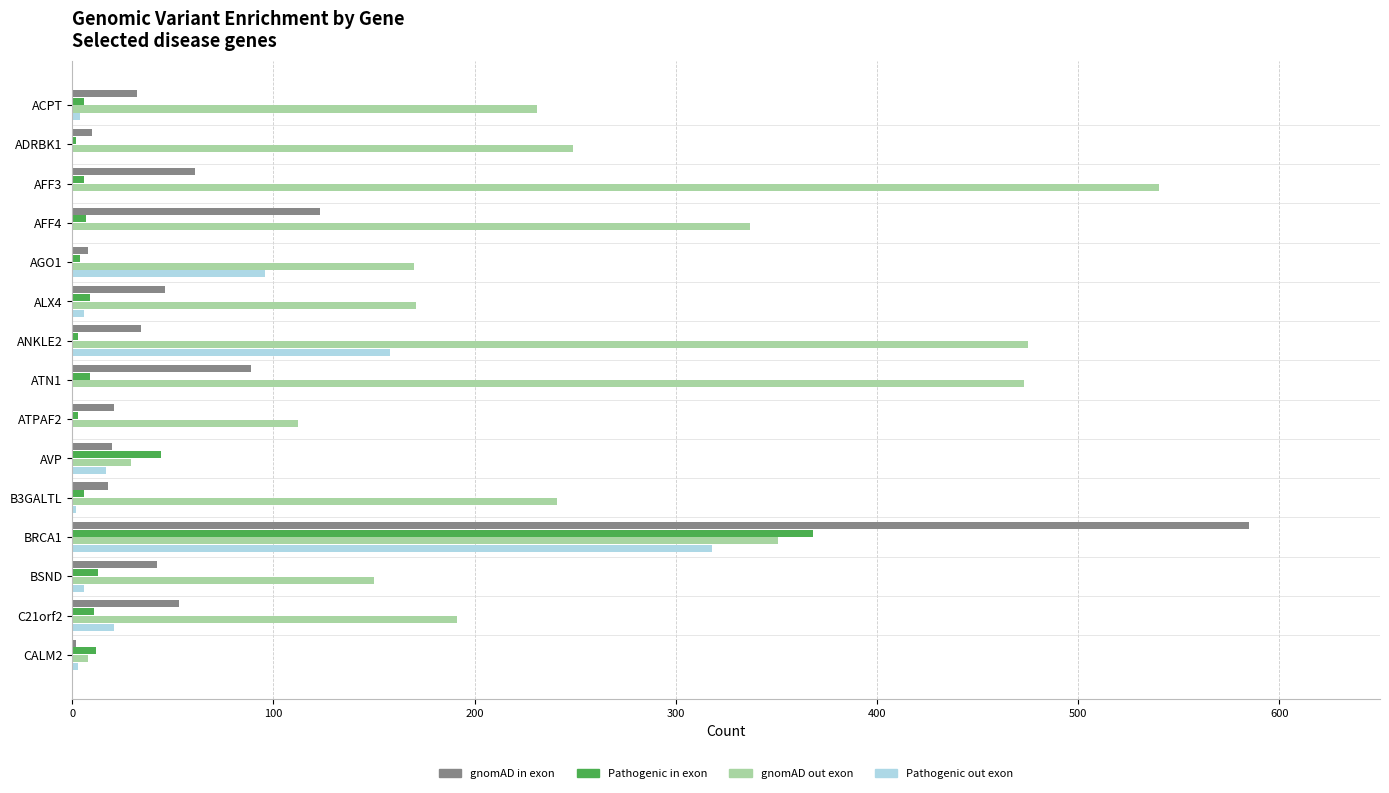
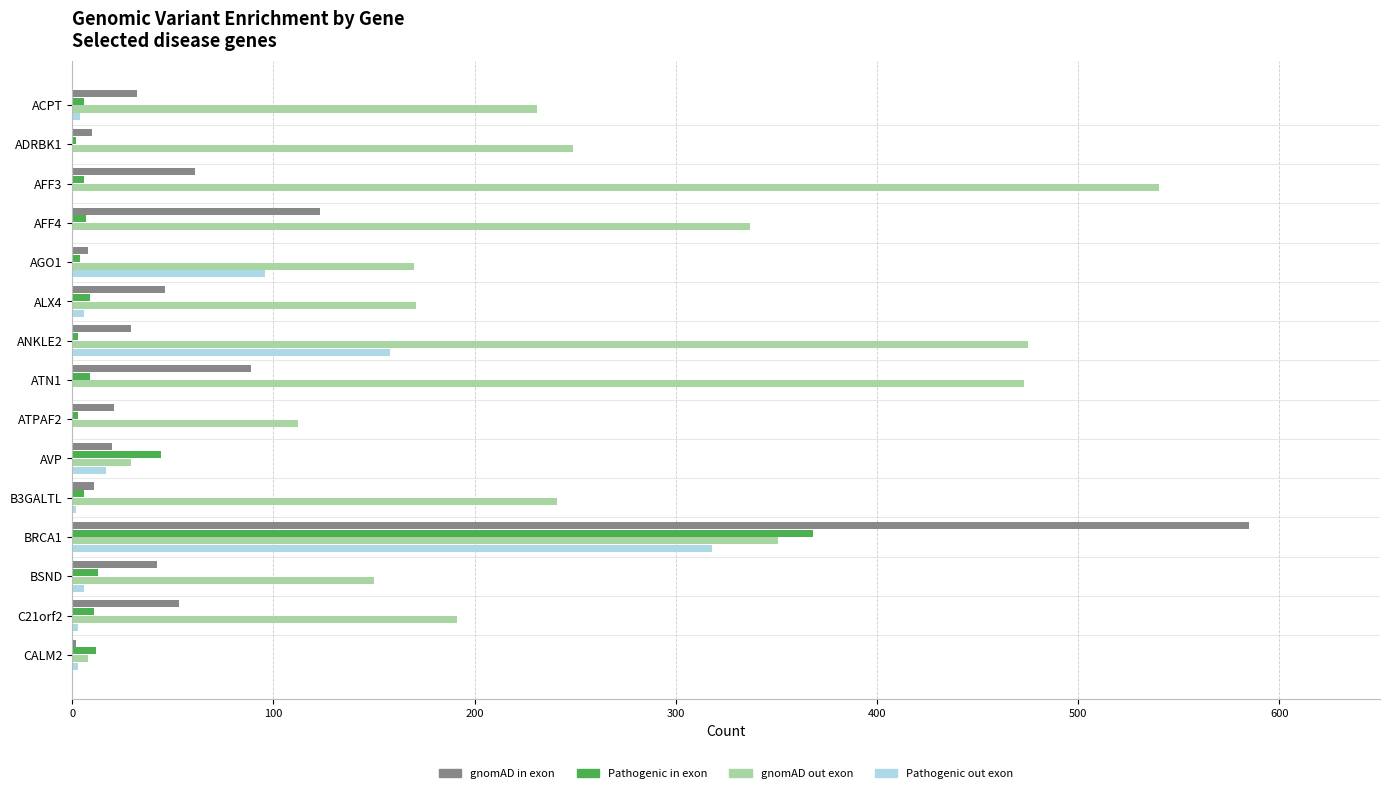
  {
    "gnomAD in exon": {
      "ACPT": 32,
      "ADRBK1": 10,
      "AFF3": 61,
      "AFF4": 123,
      "AGO1": 8,
      "ALX4": 46,
-     "ANKLE2": 34,
+     "ANKLE2": 29,
      "ATN1": 89,
      "ATPAF2": 21,
      "AVP": 20,
-     "B3GALTL": 18,
+     "B3GALTL": 11,
      "BRCA1": 585,
      "BSND": 42,
      "C21orf2": 53,
      "CALM2": 2
    },
    "Pathogenic in exon": {
      "ACPT": 6,
      "ADRBK1": 2,
      "AFF3": 6,
      "AFF4": 7,
      "AGO1": 4,
      "ALX4": 9,
      "ANKLE2": 3,
      "ATN1": 9,
      "ATPAF2": 3,
      "AVP": 44,
      "B3GALTL": 6,
      "BRCA1": 368,
      "BSND": 13,
      "C21orf2": 11,
      "CALM2": 12
    },
    "gnomAD out exon": {
      "ACPT": 231,
      "ADRBK1": 249,
      "AFF3": 540,
      "AFF4": 337,
      "AGO1": 170,
      "ALX4": 171,
      "ANKLE2": 475,
      "ATN1": 473,
      "ATPAF2": 112,
      "AVP": 29,
      "B3GALTL": 241,
      "BRCA1": 351,
      "BSND": 150,
      "C21orf2": 191,
      "CALM2": 8
    },
    "Pathogenic out exon": {
      "ACPT": 4,
      "ADRBK1": 0,
      "AFF3": 0,
      "AFF4": 0,
      "AGO1": 96,
      "ALX4": 6,
      "ANKLE2": 158,
      "ATN1": 0,
      "ATPAF2": 0,
      "AVP": 17,
      "B3GALTL": 2,
      "BRCA1": 318,
      "BSND": 6,
-     "C21orf2": 21,
+     "C21orf2": 3,
      "CALM2": 3
    }
  }
